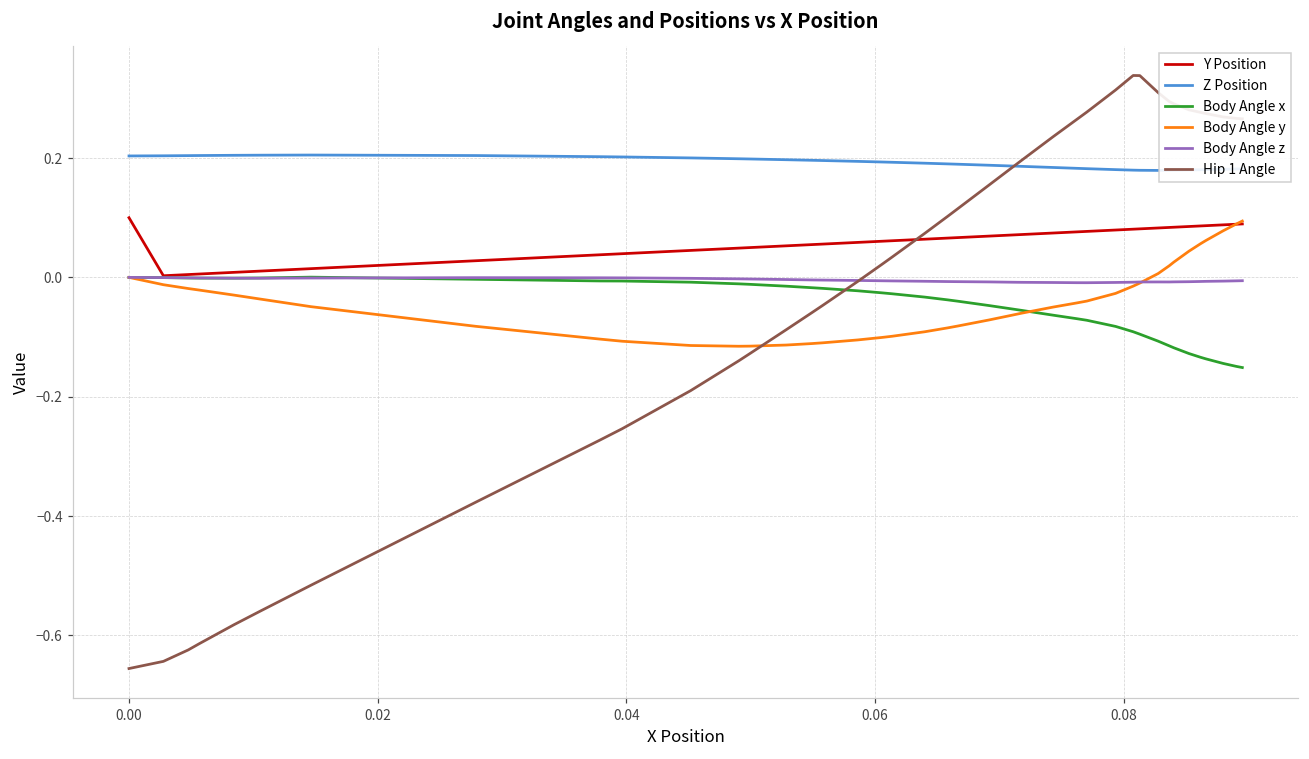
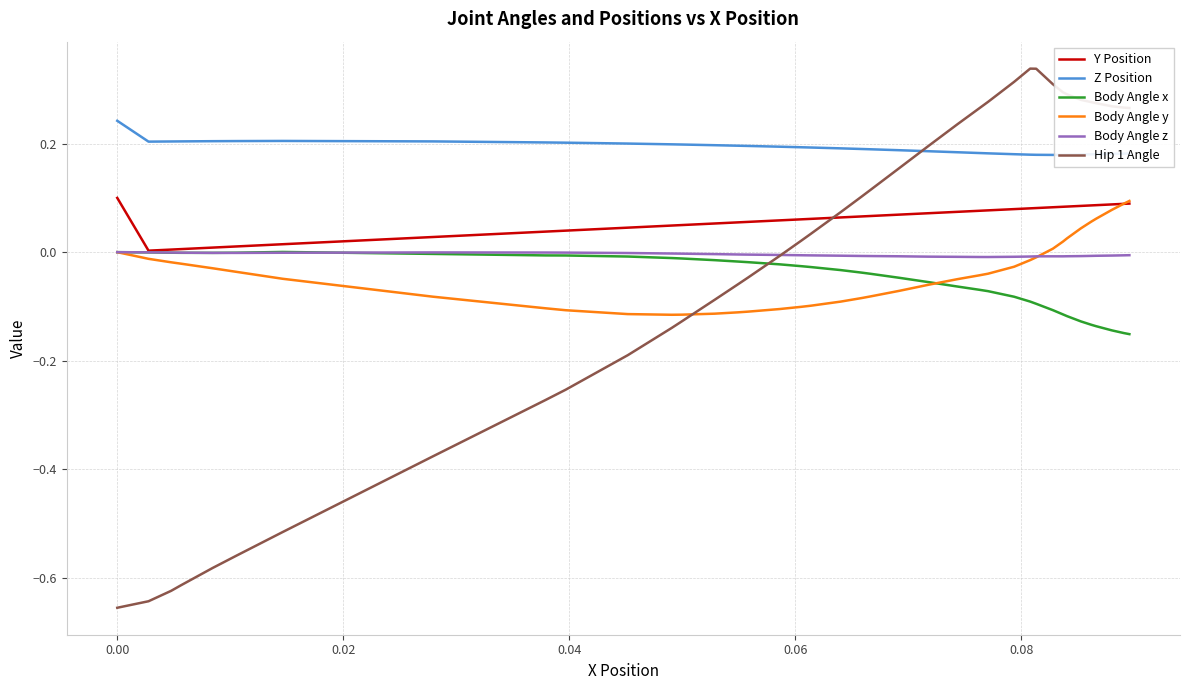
  {
    "Y Position": {
      "0.00": 0.10
    },
    "Z Position": {
-     "0.00": 0.20
+     "0.00": 0.24
    },
    "Hip 1 Angle": {
      "0.00": -0.66
    }
  }
